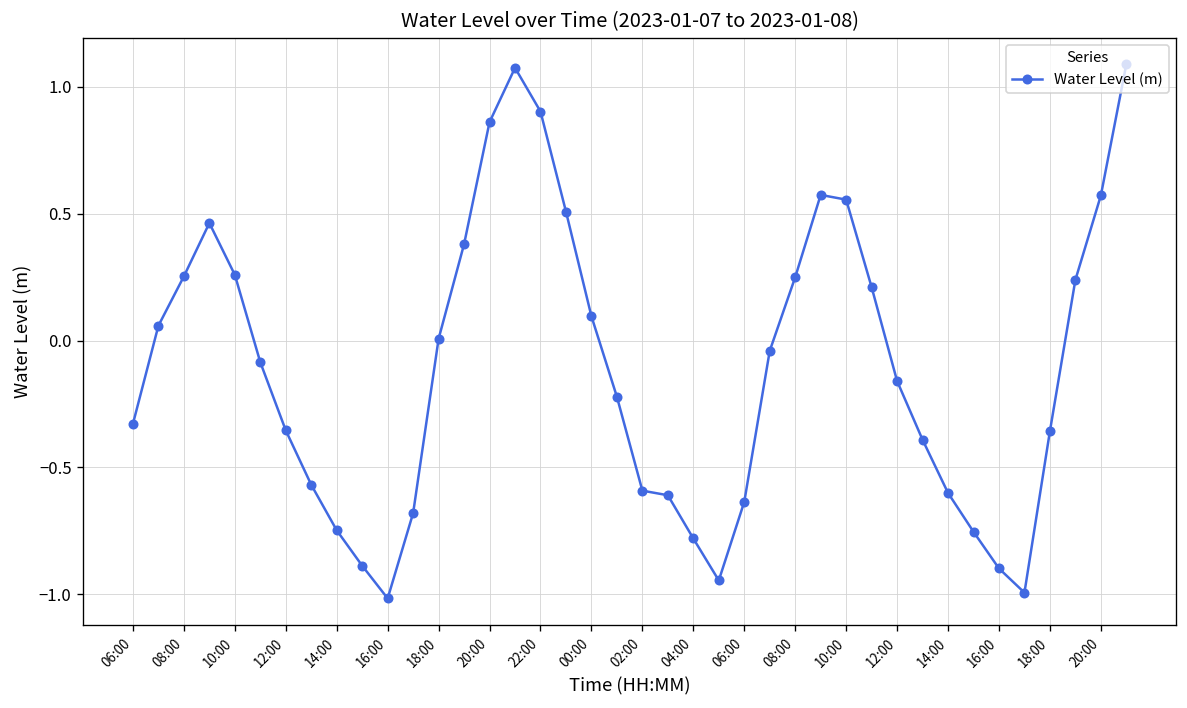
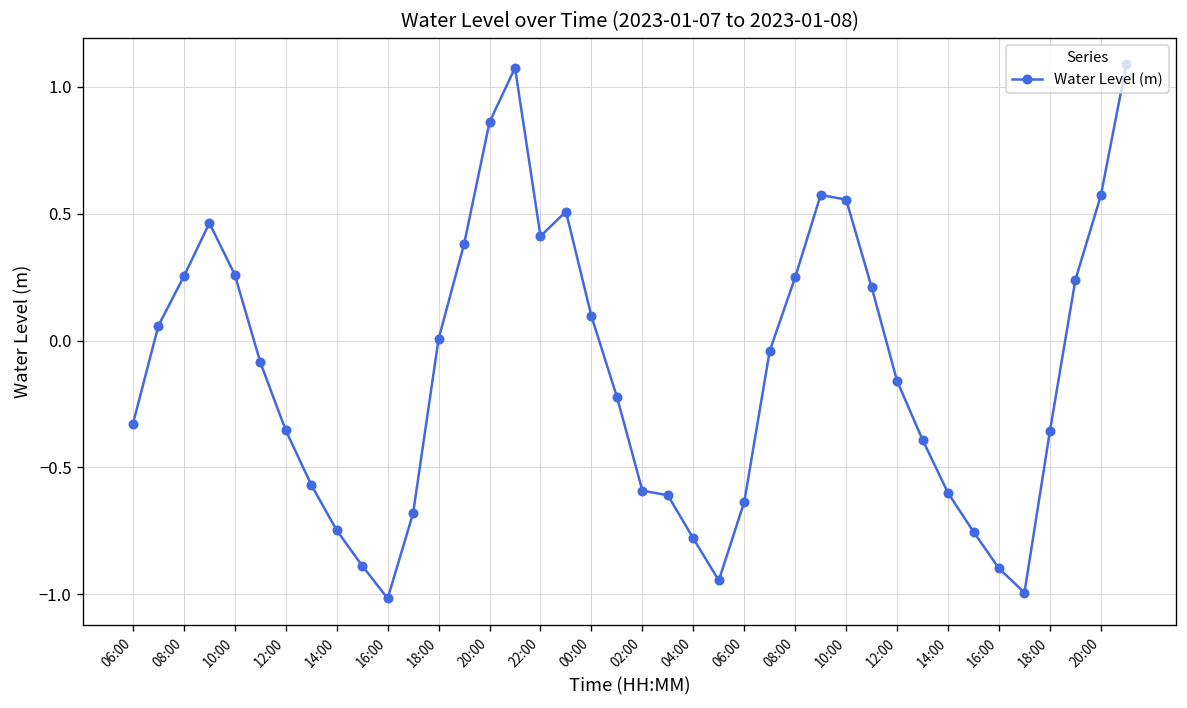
  {
-   "22:00": 0.90,
+   "22:00": 0.41,
    "00:00": 0.10,
    "02:00": -0.59,
    "04:00": -0.78
  }
